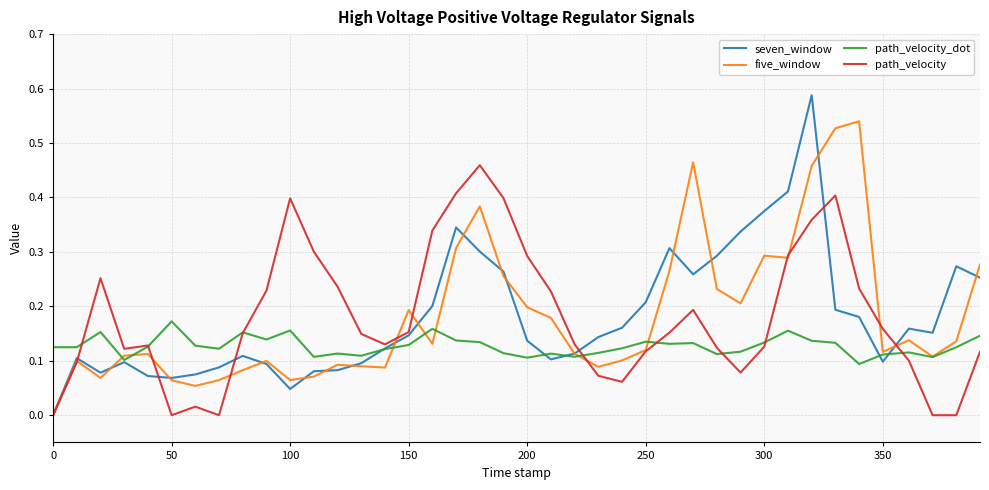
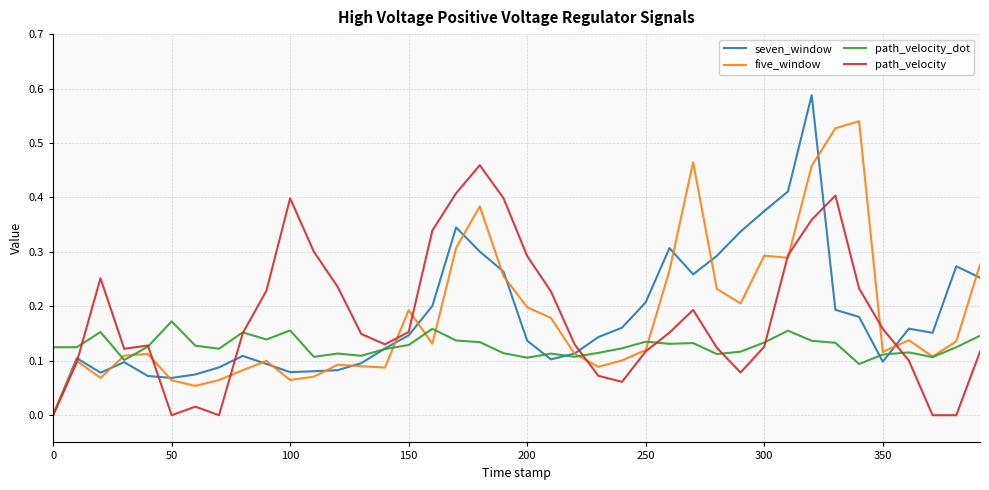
  {
    "seven_window": {
-     "100": 0.05,
+     "100": 0.08,
      "150": 0.15,
      "200": 0.14,
      "250": 0.21,
      "300": 0.37,
      "350": 0.10
    },
    "five_window": {
      "100": 0.06,
      "150": 0.19,
      "200": 0.20,
      "300": 0.29,
      "350": 0.12
    },
    "path_velocity_dot": {
      "0": 0.12,
      "50": 0.17,
      "100": 0.16,
      "150": 0.13,
      "200": 0.11,
      "250": 0.14,
      "300": 0.13,
      "350": 0.11
    },
    "path_velocity": {
      "50": 0.00,
      "100": 0.40,
      "150": 0.15,
      "200": 0.29,
      "300": 0.13,
      "350": 0.16
    }
  }
